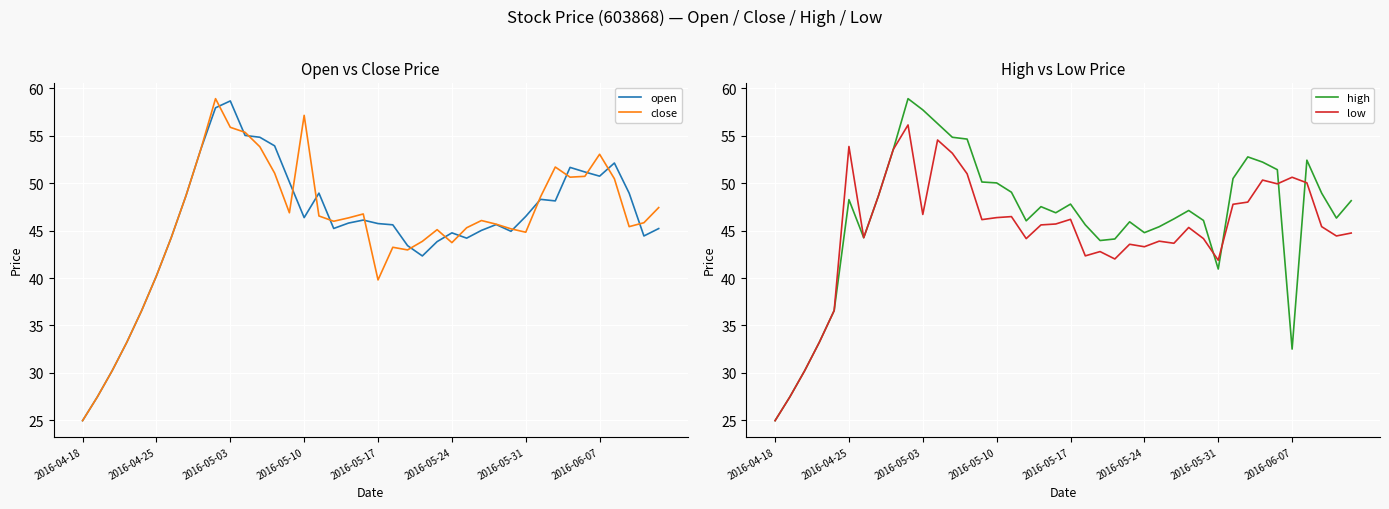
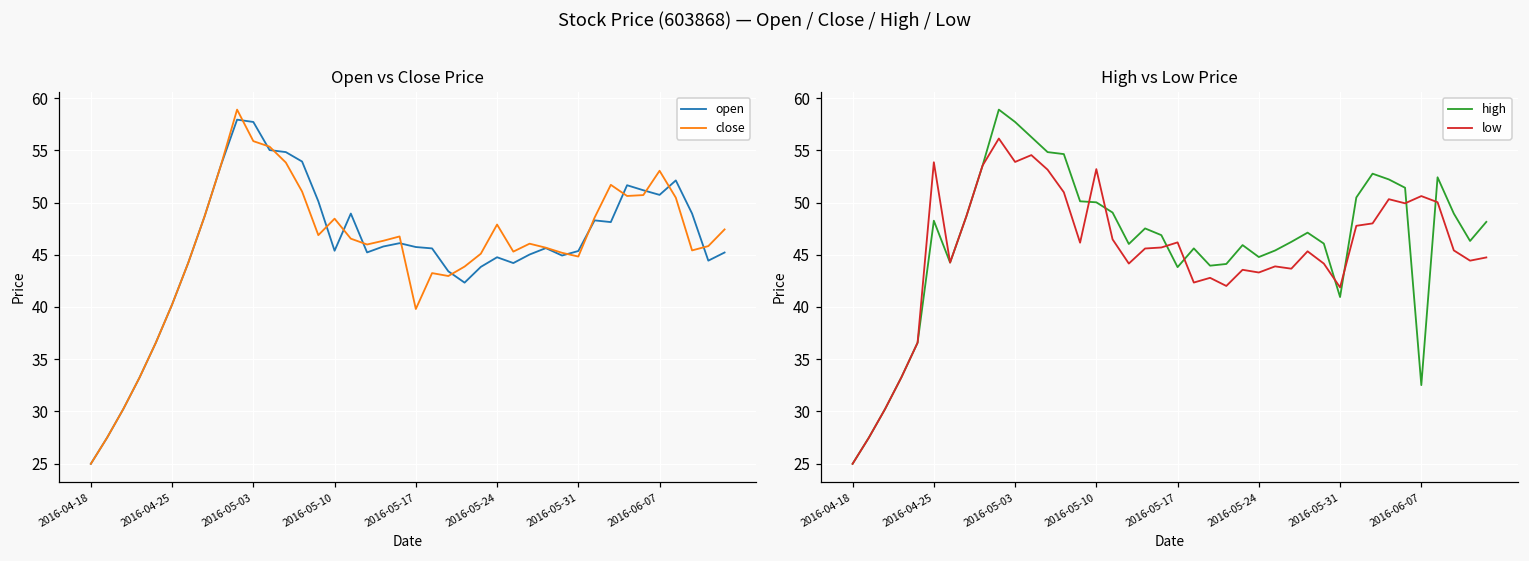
  {
    "Open vs Close Price": {
      "open": {
-       "2016-05-03": 59,
-       "2016-05-10": 46,
+       "2016-05-03": 58,
+       "2016-05-10": 45,
        "2016-05-17": 46,
        "2016-05-24": 45,
-       "2016-05-31": 46,
+       "2016-05-31": 45,
        "2016-06-07": 51
      },
      "close": {
        "2016-05-03": 56,
-       "2016-05-10": 57,
+       "2016-05-10": 48,
        "2016-05-17": 40,
-       "2016-05-24": 44,
+       "2016-05-24": 48,
        "2016-05-31": 45,
        "2016-06-07": 53
      }
    },
    "High vs Low Price": {
      "high": {
        "2016-04-25": 48,
        "2016-05-03": 58,
        "2016-05-10": 50,
-       "2016-05-17": 48,
+       "2016-05-17": 44,
        "2016-05-24": 45,
        "2016-05-31": 41,
        "2016-06-07": 33
      },
      "low": {
        "2016-04-25": 54,
-       "2016-05-03": 47,
-       "2016-05-10": 46,
+       "2016-05-03": 54,
+       "2016-05-10": 53,
        "2016-05-17": 46,
        "2016-05-24": 43,
        "2016-05-31": 42,
        "2016-06-07": 51
      }
    }
  }
